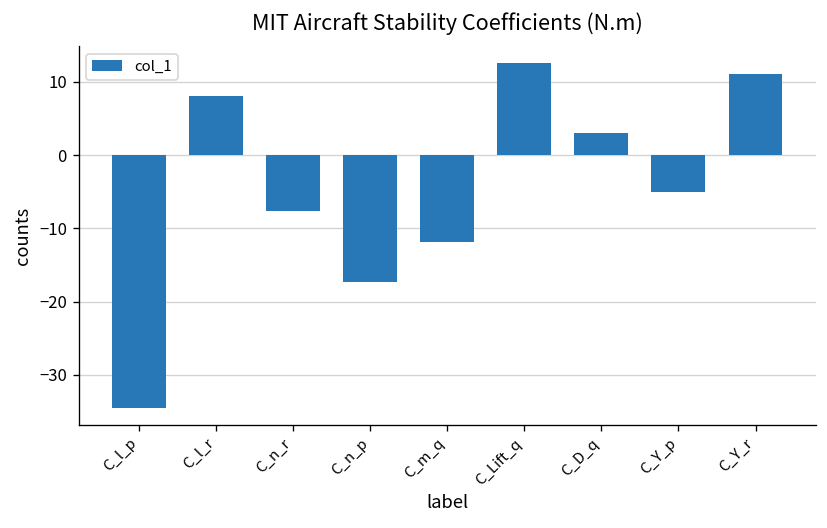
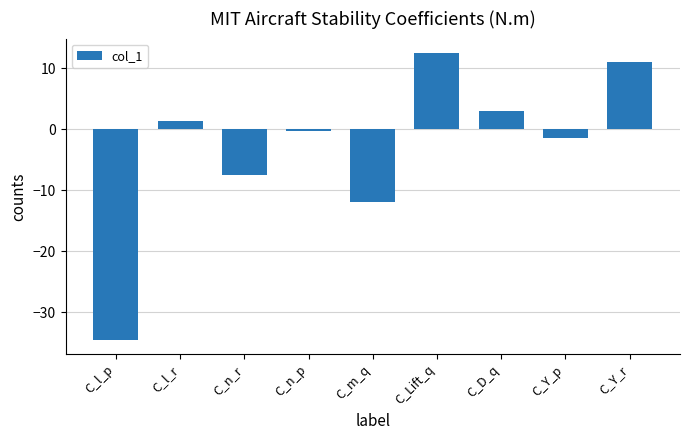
  {
    "C_l_p": -34,
-   "C_l_r": 8,
+   "C_l_r": 1,
    "C_n_r": -8,
-   "C_n_p": -17,
+   "C_n_p": 0,
    "C_m_q": -12,
    "C_Lift_q": 13,
    "C_D_q": 3,
-   "C_Y_p": -5,
+   "C_Y_p": -1,
    "C_Y_r": 11
  }
